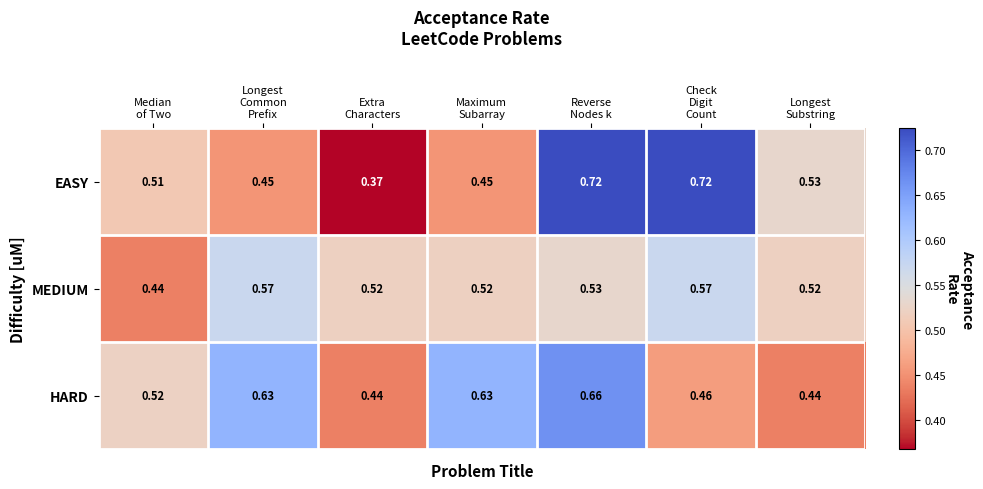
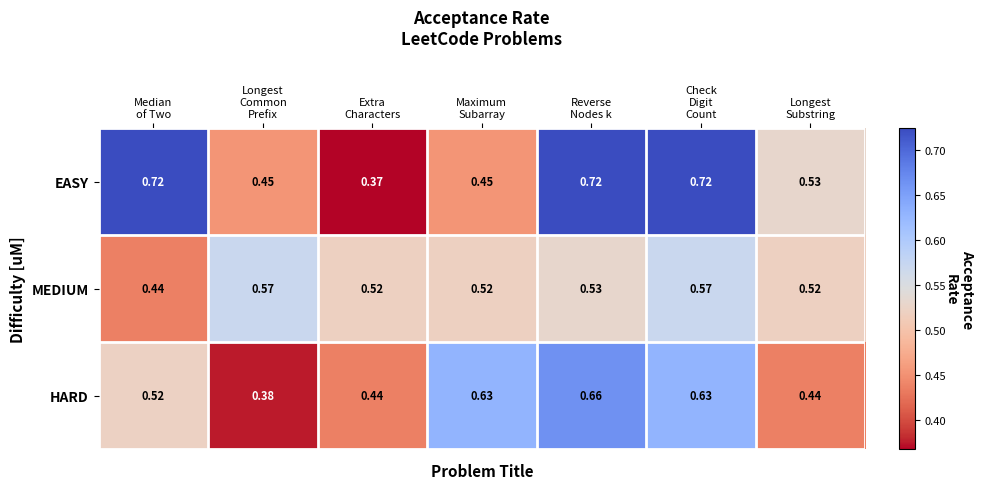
  {
    "EASY": {
-     "Median of Two": 0.51,
+     "Median of Two": 0.72,
      "Longest Common Prefix": 0.45,
      "Extra Characters": 0.37,
      "Maximum Subarray": 0.45,
      "Reverse Nodes k": 0.72,
      "Check Digit Count": 0.72,
      "Longest Substring": 0.53
    },
    "MEDIUM": {
      "Median of Two": 0.44,
      "Longest Common Prefix": 0.57,
      "Extra Characters": 0.52,
      "Maximum Subarray": 0.52,
      "Reverse Nodes k": 0.53,
      "Check Digit Count": 0.57,
      "Longest Substring": 0.52
    },
    "HARD": {
      "Median of Two": 0.52,
-     "Longest Common Prefix": 0.63,
+     "Longest Common Prefix": 0.38,
      "Extra Characters": 0.44,
      "Maximum Subarray": 0.63,
      "Reverse Nodes k": 0.66,
-     "Check Digit Count": 0.46,
+     "Check Digit Count": 0.63,
      "Longest Substring": 0.44
    }
  }
